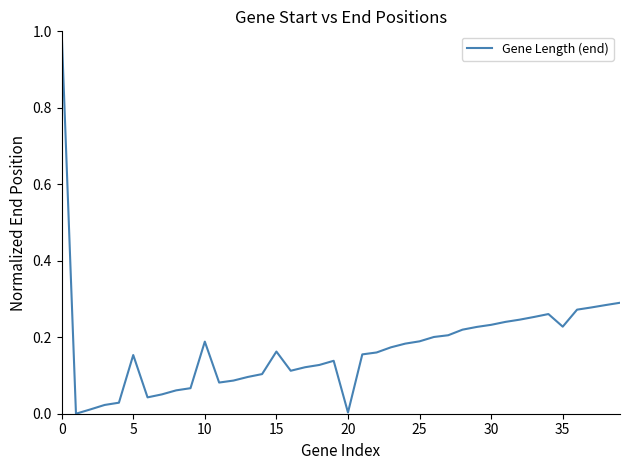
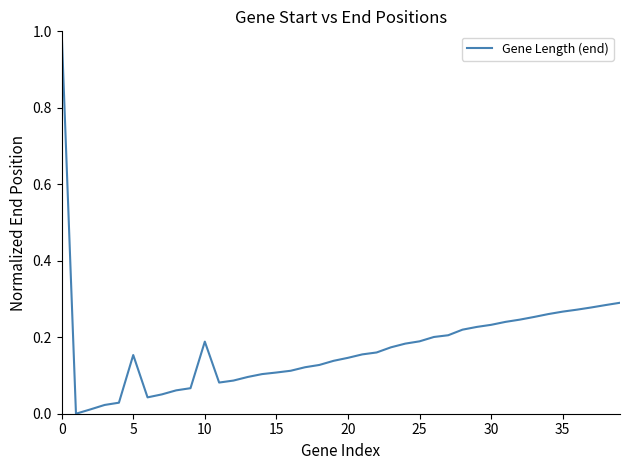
  {
    "0": 1.00,
    "5": 0.15,
    "10": 0.19,
-   "15": 0.16,
-   "20": 0.00,
+   "15": 0.11,
+   "20": 0.15,
    "25": 0.19,
    "30": 0.23,
-   "35": 0.23
+   "35": 0.27
  }
